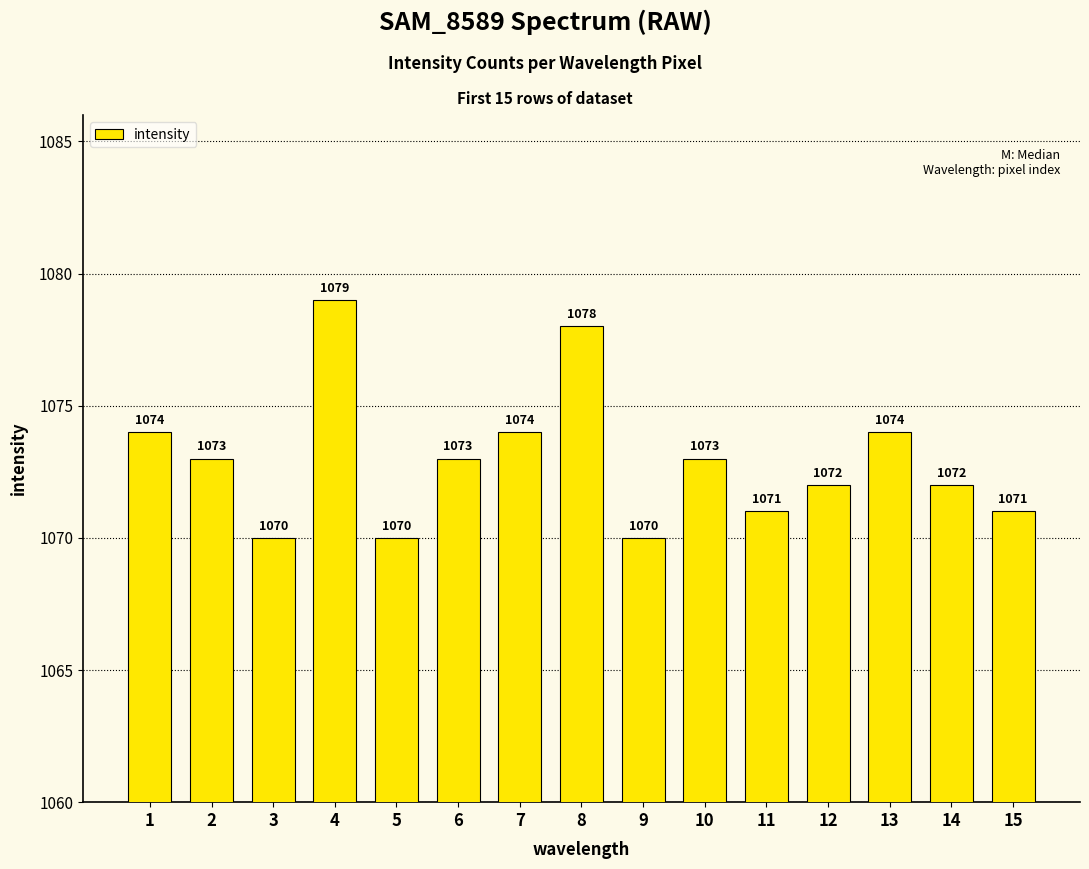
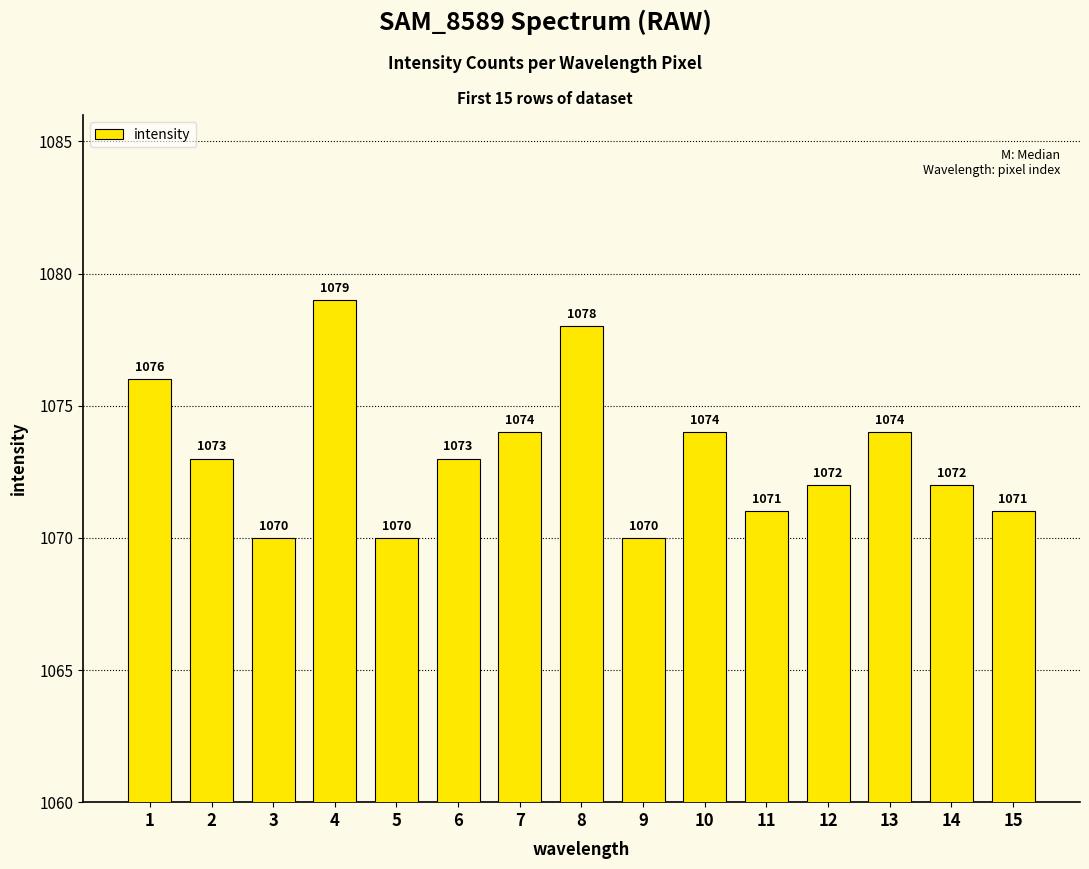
  {
-   "1": 1074,
+   "1": 1076,
    "2": 1073,
    "3": 1070,
    "4": 1079,
    "5": 1070,
    "6": 1073,
    "7": 1074,
    "8": 1078,
    "9": 1070,
-   "10": 1073,
+   "10": 1074,
    "11": 1071,
    "12": 1072,
    "13": 1074,
    "14": 1072,
    "15": 1071
  }
